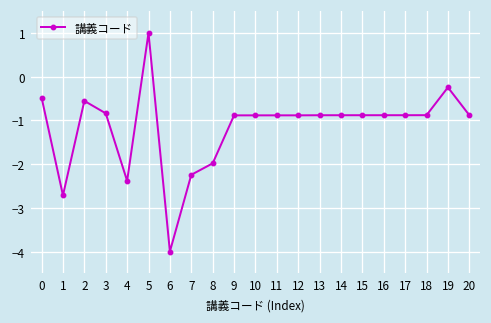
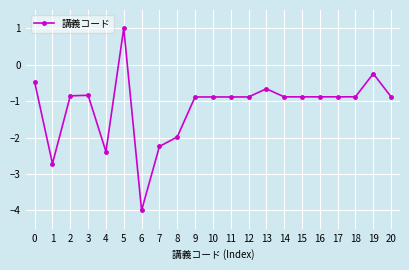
  {
    "0": -0.5,
    "1": -2.7,
-   "2": -0.6,
+   "2": -0.9,
    "3": -0.8,
    "4": -2.4,
    "5": 1.0,
    "6": -4.0,
    "7": -2.2,
    "8": -2.0,
    "9": -0.9,
    "10": -0.9,
    "11": -0.9,
    "12": -0.9,
-   "13": -0.9,
+   "13": -0.7,
    "14": -0.9,
    "15": -0.9,
    "16": -0.9,
    "17": -0.9,
    "18": -0.9,
    "19": -0.2,
    "20": -0.9
  }
